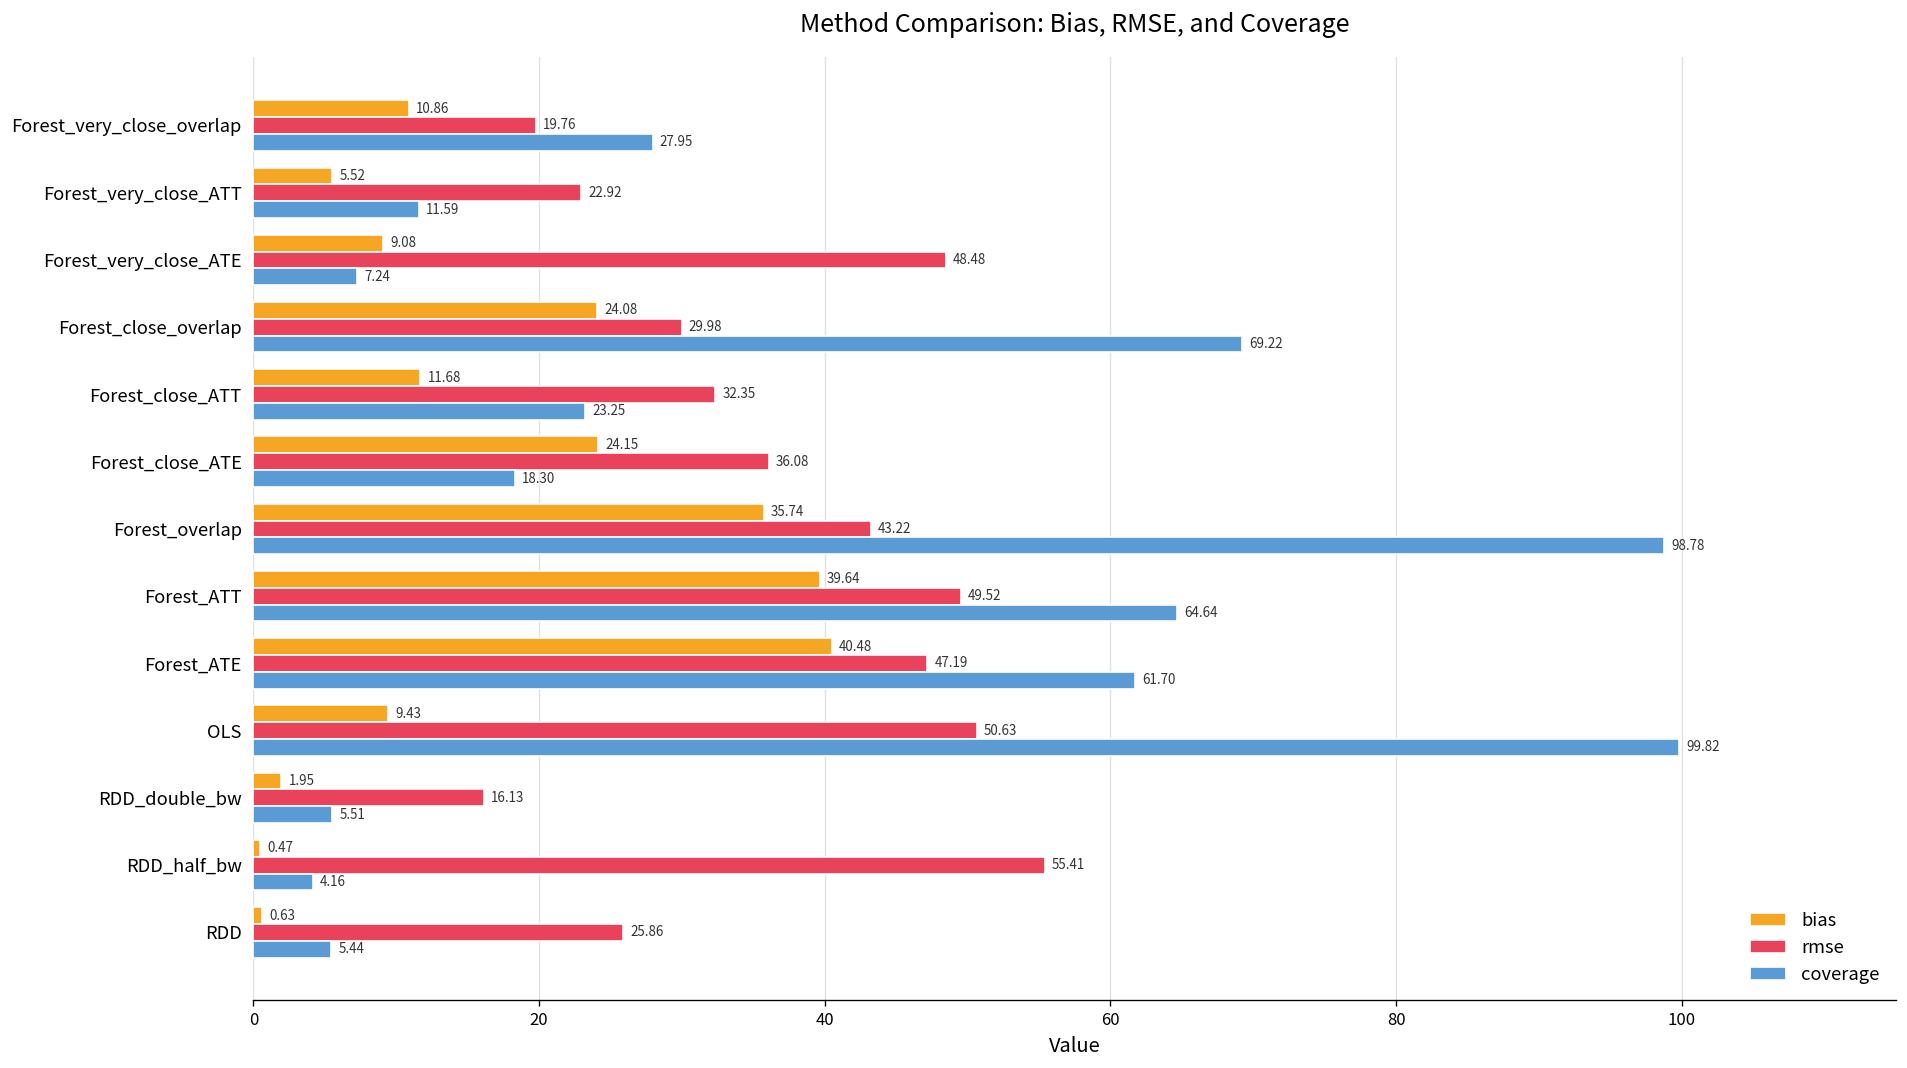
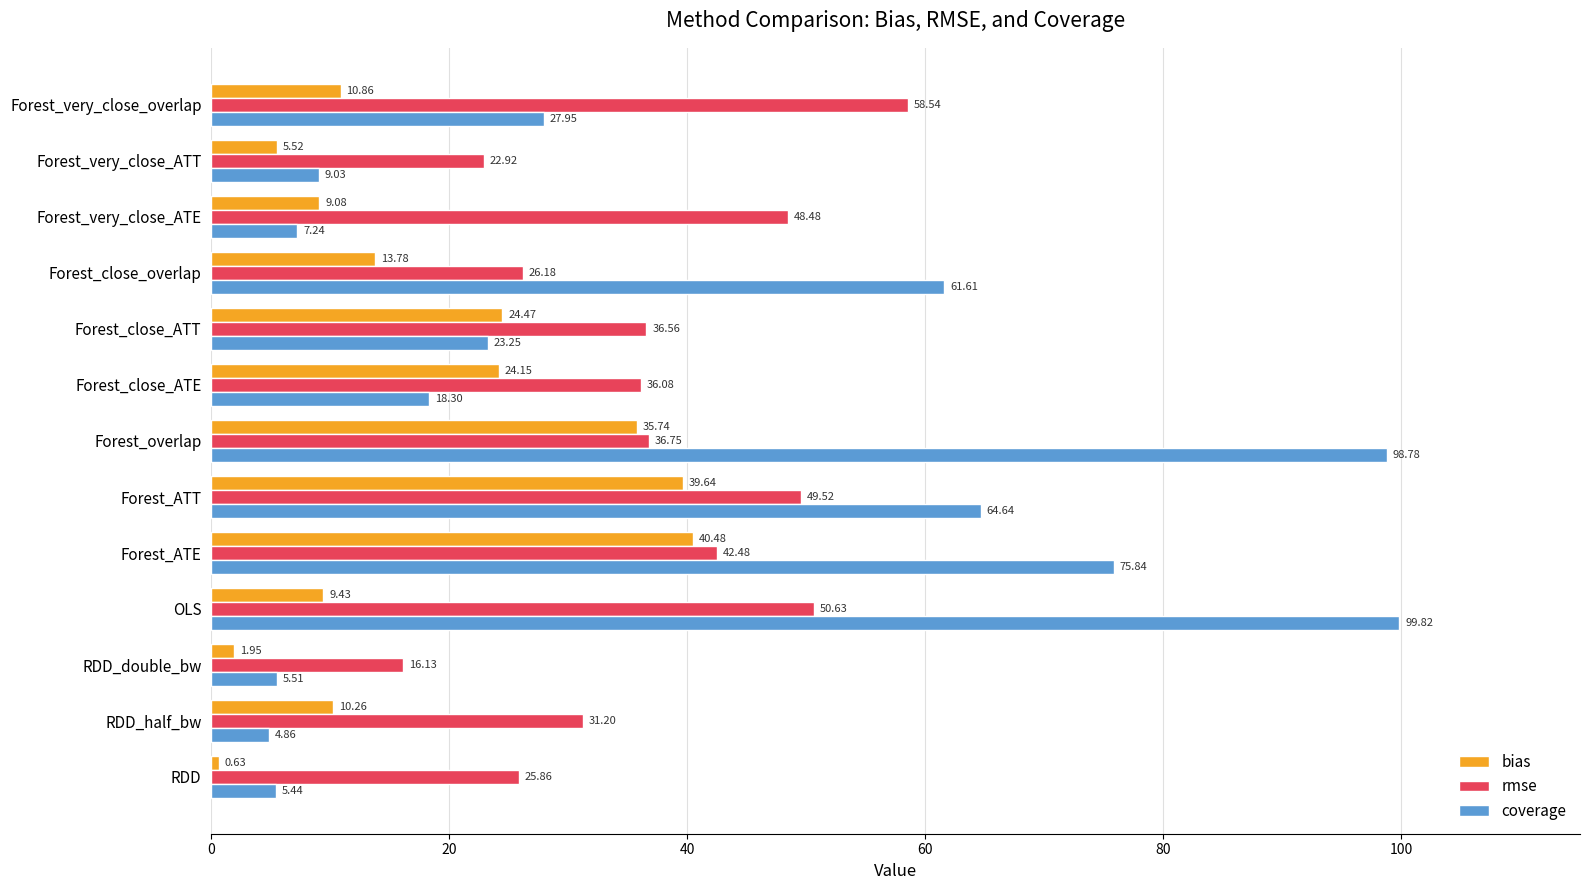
  {
    "bias": {
      "Forest_very_close_overlap": 10.86,
      "Forest_very_close_ATT": 5.52,
      "Forest_very_close_ATE": 9.08,
-     "Forest_close_overlap": 24.08,
-     "Forest_close_ATT": 11.68,
+     "Forest_close_overlap": 13.78,
+     "Forest_close_ATT": 24.47,
      "Forest_close_ATE": 24.15,
      "Forest_overlap": 35.74,
      "Forest_ATT": 39.64,
      "Forest_ATE": 40.48,
      "OLS": 9.43,
      "RDD_double_bw": 1.95,
-     "RDD_half_bw": 0.47,
+     "RDD_half_bw": 10.26,
      "RDD": 0.63
    },
    "rmse": {
-     "Forest_very_close_overlap": 19.76,
+     "Forest_very_close_overlap": 58.54,
      "Forest_very_close_ATT": 22.92,
      "Forest_very_close_ATE": 48.48,
-     "Forest_close_overlap": 29.98,
-     "Forest_close_ATT": 32.35,
+     "Forest_close_overlap": 26.18,
+     "Forest_close_ATT": 36.56,
      "Forest_close_ATE": 36.08,
-     "Forest_overlap": 43.22,
+     "Forest_overlap": 36.75,
      "Forest_ATT": 49.52,
-     "Forest_ATE": 47.19,
+     "Forest_ATE": 42.48,
      "OLS": 50.63,
      "RDD_double_bw": 16.13,
-     "RDD_half_bw": 55.41,
+     "RDD_half_bw": 31.20,
      "RDD": 25.86
    },
    "coverage": {
      "Forest_very_close_overlap": 27.95,
-     "Forest_very_close_ATT": 11.59,
+     "Forest_very_close_ATT": 9.03,
      "Forest_very_close_ATE": 7.24,
-     "Forest_close_overlap": 69.22,
+     "Forest_close_overlap": 61.61,
      "Forest_close_ATT": 23.25,
      "Forest_close_ATE": 18.30,
      "Forest_overlap": 98.78,
      "Forest_ATT": 64.64,
-     "Forest_ATE": 61.70,
+     "Forest_ATE": 75.84,
      "OLS": 99.82,
      "RDD_double_bw": 5.51,
-     "RDD_half_bw": 4.16,
+     "RDD_half_bw": 4.86,
      "RDD": 5.44
    }
  }
